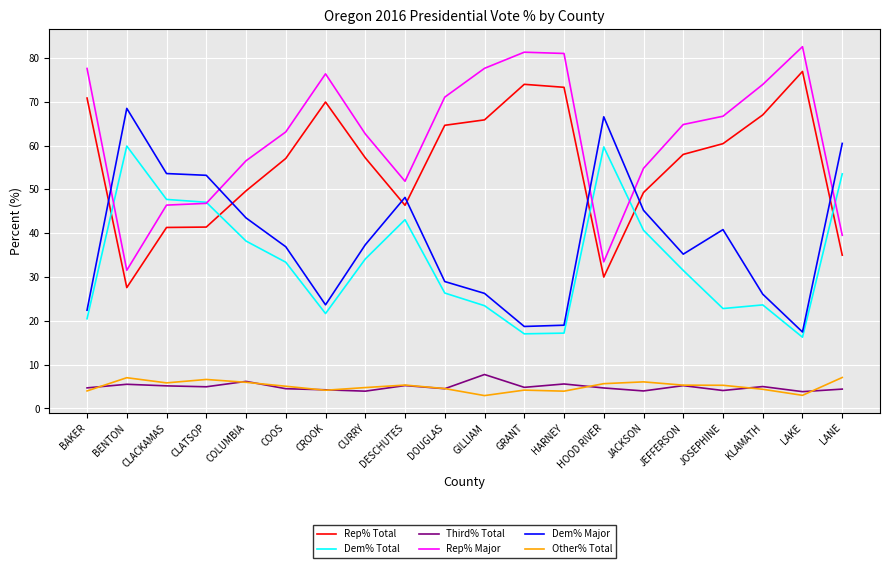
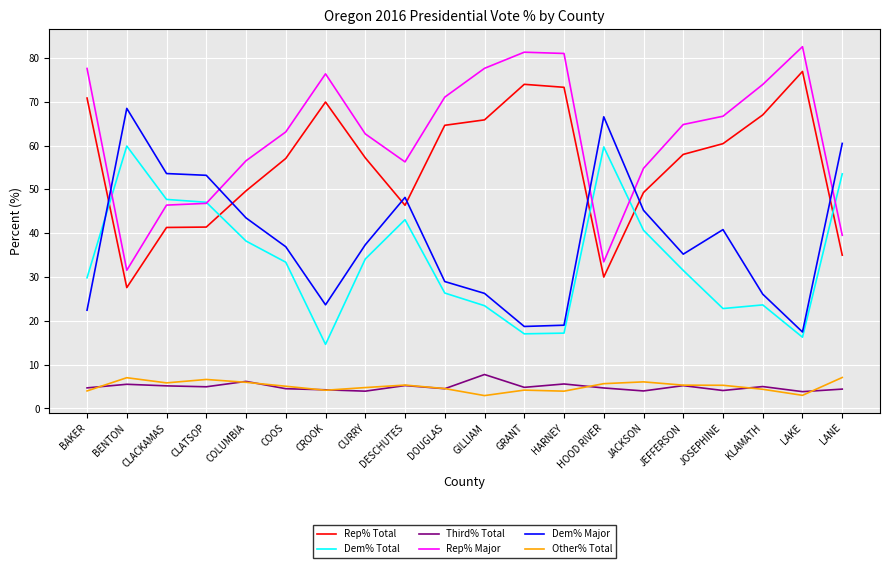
  {
    "Rep% Total": {
      "BAKER": 71,
      "BENTON": 28,
      "CLACKAMAS": 41,
      "CLATSOP": 41,
      "COLUMBIA": 50,
      "COOS": 57,
      "CROOK": 70,
      "CURRY": 57,
      "DESCHUTES": 46,
      "DOUGLAS": 65,
      "GILLIAM": 66,
      "GRANT": 74,
      "HARNEY": 73,
      "HOOD RIVER": 30,
      "JACKSON": 49,
      "JEFFERSON": 58,
      "JOSEPHINE": 60,
      "KLAMATH": 67,
      "LAKE": 77,
      "LANE": 35
    },
    "Dem% Total": {
-     "BAKER": 20,
+     "BAKER": 30,
      "BENTON": 60,
      "CLACKAMAS": 48,
      "COLUMBIA": 38,
      "COOS": 33,
-     "CROOK": 22,
+     "CROOK": 15,
      "CURRY": 34,
      "DESCHUTES": 43,
      "DOUGLAS": 26,
      "GILLIAM": 23,
      "GRANT": 17,
      "HARNEY": 17,
      "HOOD RIVER": 60,
      "JACKSON": 41,
      "JEFFERSON": 32,
      "JOSEPHINE": 23,
      "KLAMATH": 24,
      "LAKE": 16,
      "LANE": 54
    },
    "Third% Total": {
      "BAKER": 5,
      "BENTON": 6,
      "CLACKAMAS": 5,
      "CLATSOP": 5,
      "CURRY": 4,
      "GILLIAM": 8,
      "GRANT": 5,
      "HARNEY": 6,
      "HOOD RIVER": 5,
      "JACKSON": 4,
      "JOSEPHINE": 4,
      "KLAMATH": 5,
      "LAKE": 4,
      "LANE": 4
    },
    "Rep% Major": {
      "BAKER": 78,
      "BENTON": 32,
      "CLACKAMAS": 46,
      "COLUMBIA": 57,
      "COOS": 63,
      "CROOK": 76,
      "CURRY": 63,
-     "DESCHUTES": 52,
+     "DESCHUTES": 56,
      "DOUGLAS": 71,
      "GILLIAM": 78,
      "GRANT": 81,
      "HARNEY": 81,
      "HOOD RIVER": 33,
      "JACKSON": 55,
      "JEFFERSON": 65,
      "JOSEPHINE": 67,
      "KLAMATH": 74,
      "LAKE": 83,
      "LANE": 40
    },
    "Dem% Major": {
      "BAKER": 22,
      "BENTON": 68,
      "CLACKAMAS": 54,
      "CLATSOP": 53,
      "COLUMBIA": 43,
      "COOS": 37,
      "CROOK": 24,
      "CURRY": 37,
      "DESCHUTES": 48,
      "DOUGLAS": 29,
      "GILLIAM": 26,
      "GRANT": 19,
      "HARNEY": 19,
      "HOOD RIVER": 67,
      "JACKSON": 45,
      "JEFFERSON": 35,
      "JOSEPHINE": 41,
      "KLAMATH": 26,
      "LAKE": 17,
      "LANE": 60
    },
    "Other% Total": {
      "BAKER": 4,
      "BENTON": 7,
      "CLACKAMAS": 6,
      "CLATSOP": 7,
      "CURRY": 5,
      "GILLIAM": 3,
      "GRANT": 4,
      "HARNEY": 4,
      "HOOD RIVER": 6,
      "JACKSON": 6,
      "JOSEPHINE": 5,
      "KLAMATH": 4,
      "LAKE": 3,
      "LANE": 7
    }
  }
